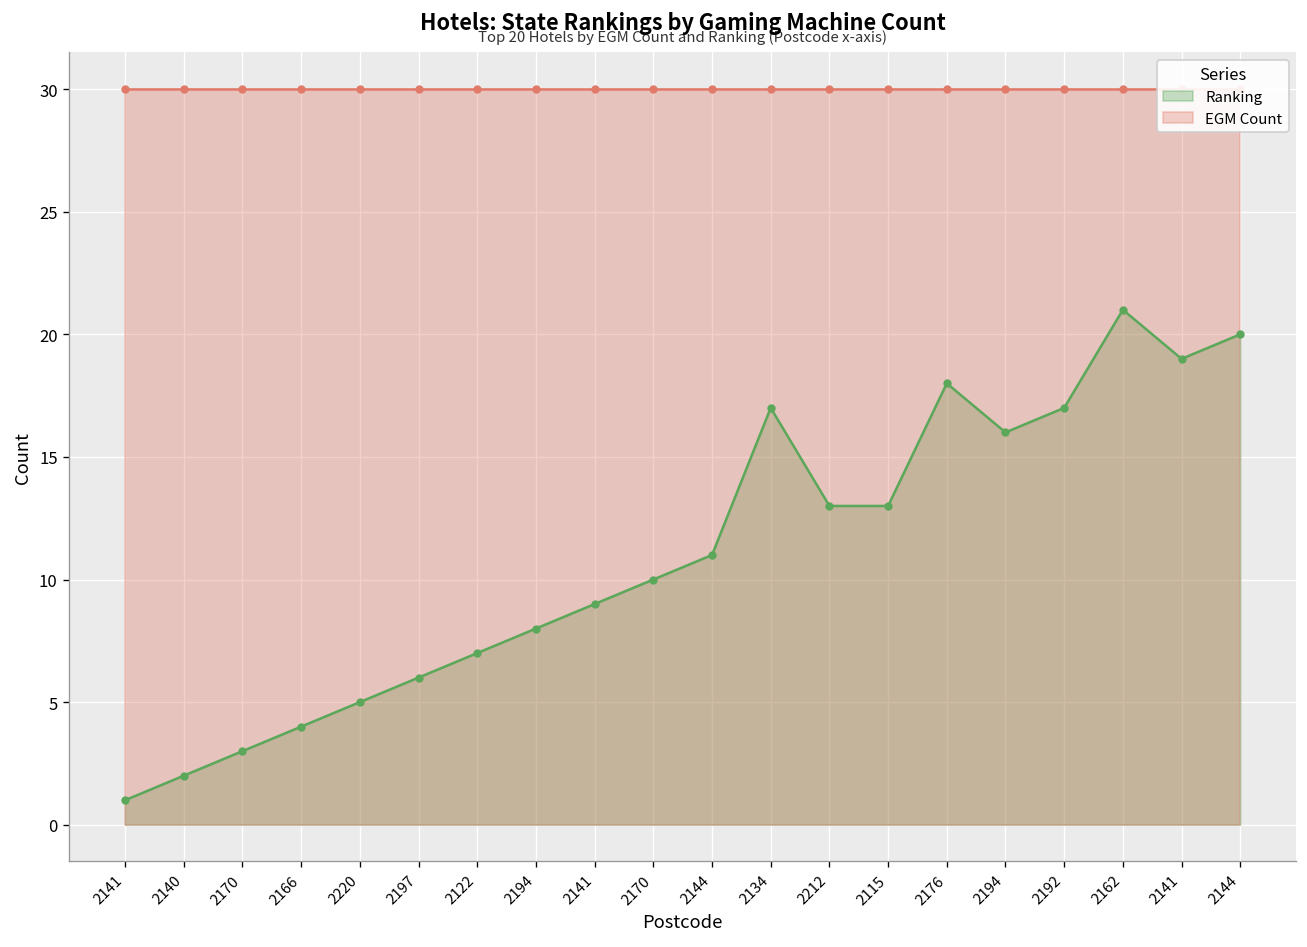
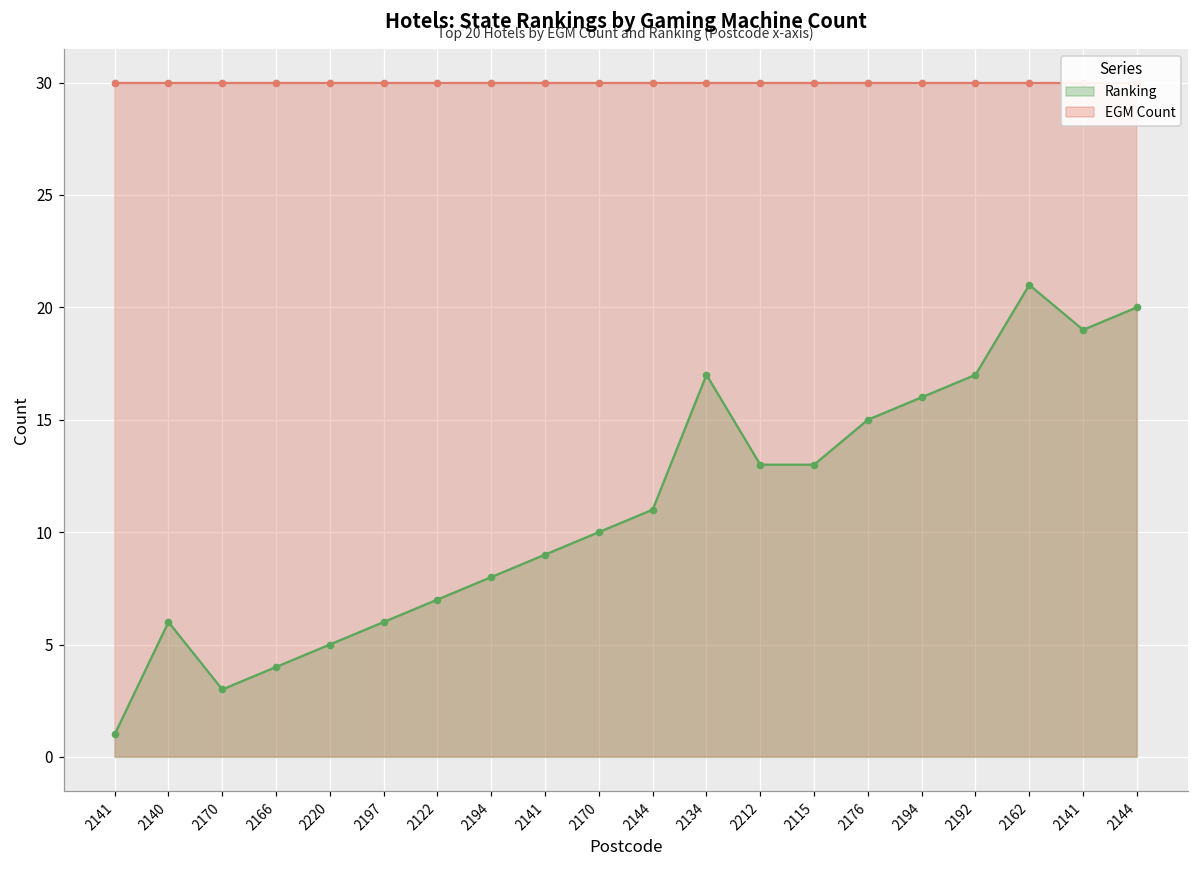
  {
    "Ranking": {
-     "2140": 2,
+     "2140": 6,
      "2166": 4,
      "2220": 5,
      "2197": 6,
      "2122": 7,
      "2134": 17,
      "2212": 13,
      "2115": 13,
-     "2176": 18,
+     "2176": 15,
      "2192": 17,
      "2162": 21
    },
    "EGM Count": {
      "2140": 30,
      "2166": 30,
      "2220": 30,
      "2197": 30,
      "2122": 30,
      "2134": 30,
      "2212": 30,
      "2115": 30,
      "2176": 30,
      "2192": 30,
      "2162": 30
    }
  }
